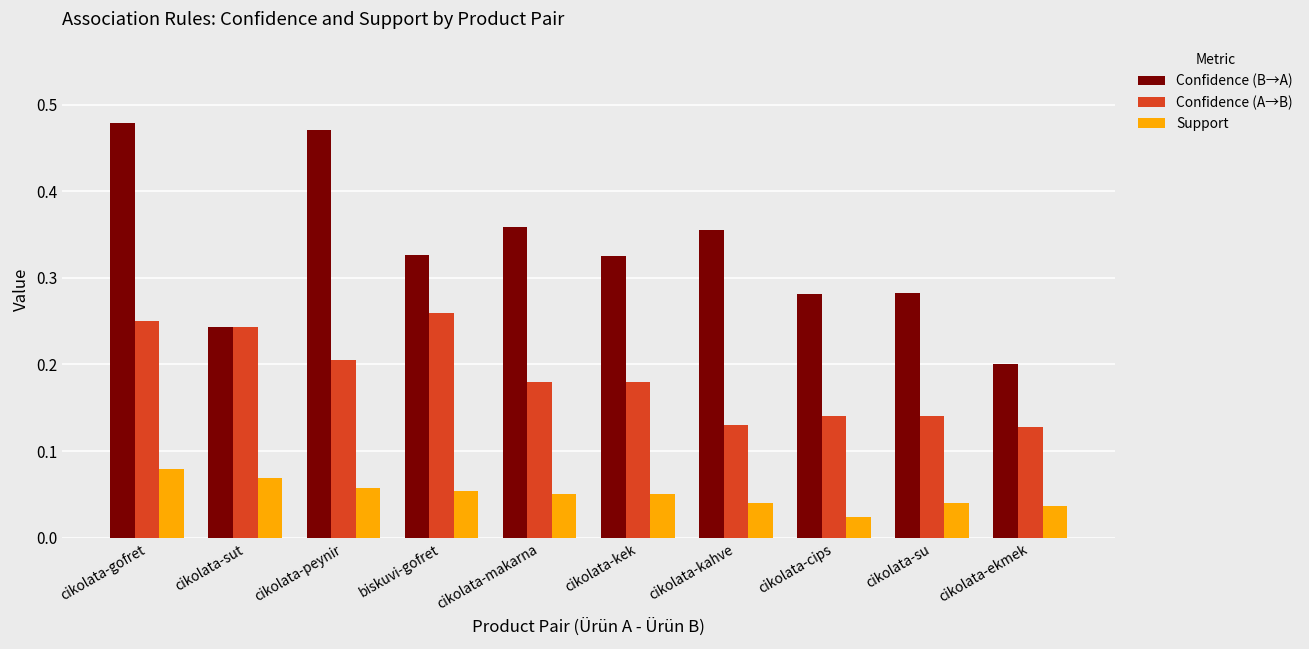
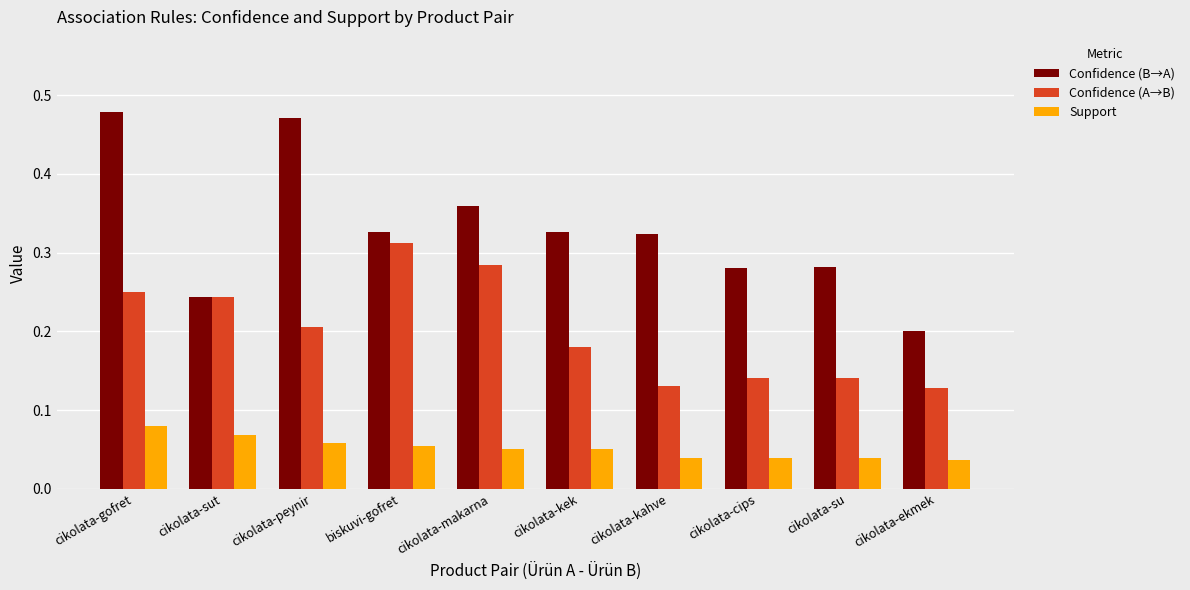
  {
    "Confidence (B→A)": {
      "cikolata-gofret": 0.48,
      "cikolata-sut": 0.24,
      "cikolata-peynir": 0.47,
      "biskuvi-gofret": 0.33,
      "cikolata-makarna": 0.36,
      "cikolata-kek": 0.33,
-     "cikolata-kahve": 0.35,
+     "cikolata-kahve": 0.32,
      "cikolata-cips": 0.28,
      "cikolata-su": 0.28,
      "cikolata-ekmek": 0.20
    },
    "Confidence (A→B)": {
      "cikolata-gofret": 0.25,
      "cikolata-sut": 0.24,
      "cikolata-peynir": 0.21,
-     "biskuvi-gofret": 0.26,
-     "cikolata-makarna": 0.18,
+     "biskuvi-gofret": 0.31,
+     "cikolata-makarna": 0.28,
      "cikolata-kek": 0.18,
      "cikolata-kahve": 0.13,
      "cikolata-cips": 0.14,
      "cikolata-su": 0.14,
      "cikolata-ekmek": 0.13
    },
    "Support": {
      "cikolata-gofret": 0.08,
      "cikolata-sut": 0.07,
      "cikolata-peynir": 0.06,
      "biskuvi-gofret": 0.05,
      "cikolata-makarna": 0.05,
      "cikolata-kek": 0.05,
      "cikolata-kahve": 0.04,
-     "cikolata-cips": 0.02,
+     "cikolata-cips": 0.04,
      "cikolata-su": 0.04,
      "cikolata-ekmek": 0.04
    }
  }
